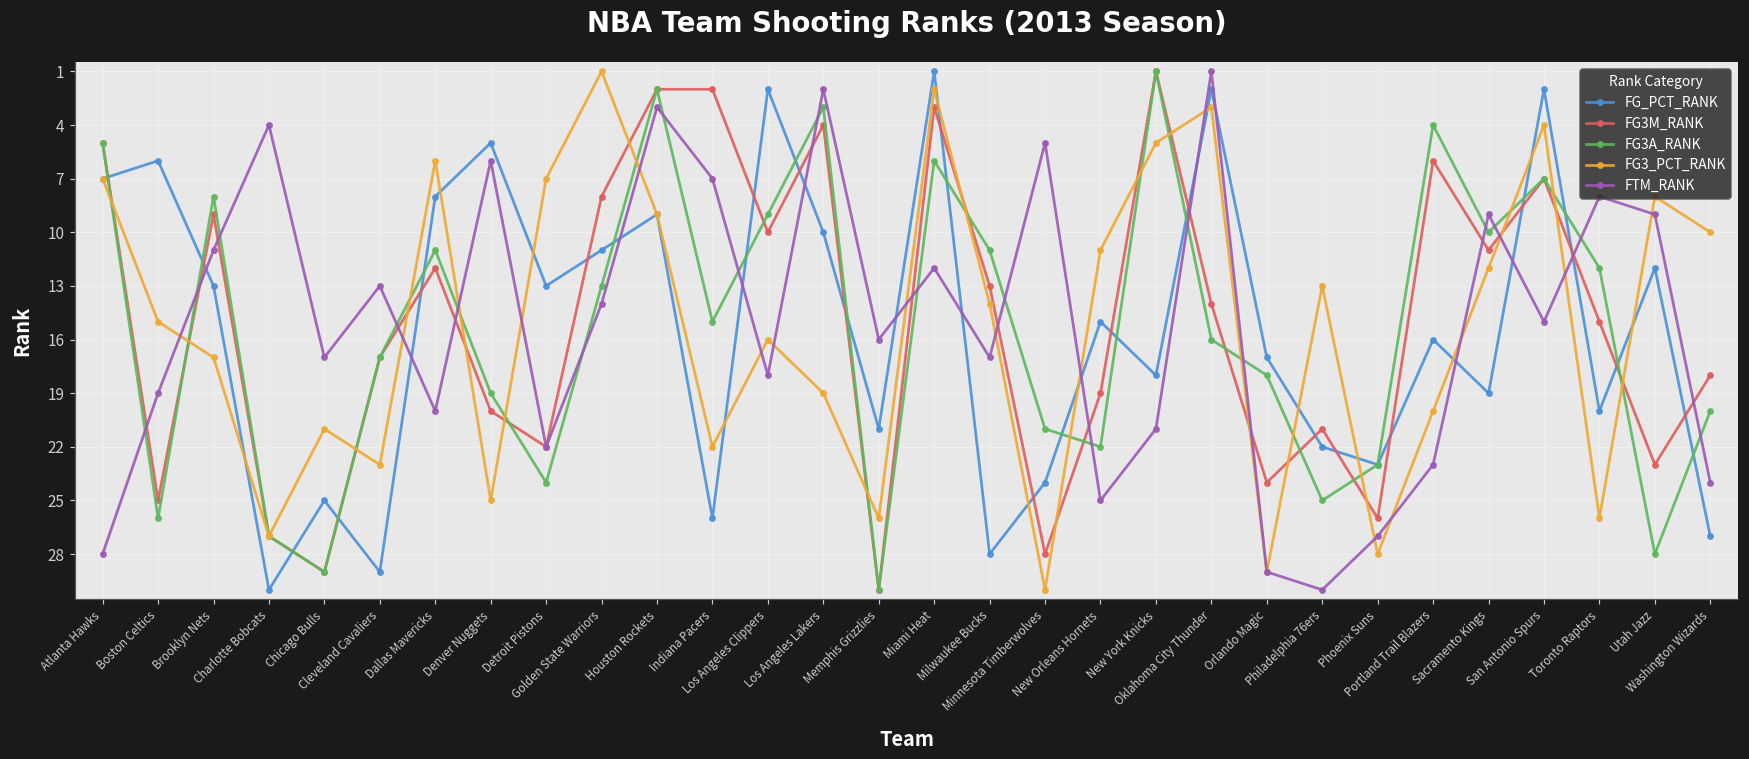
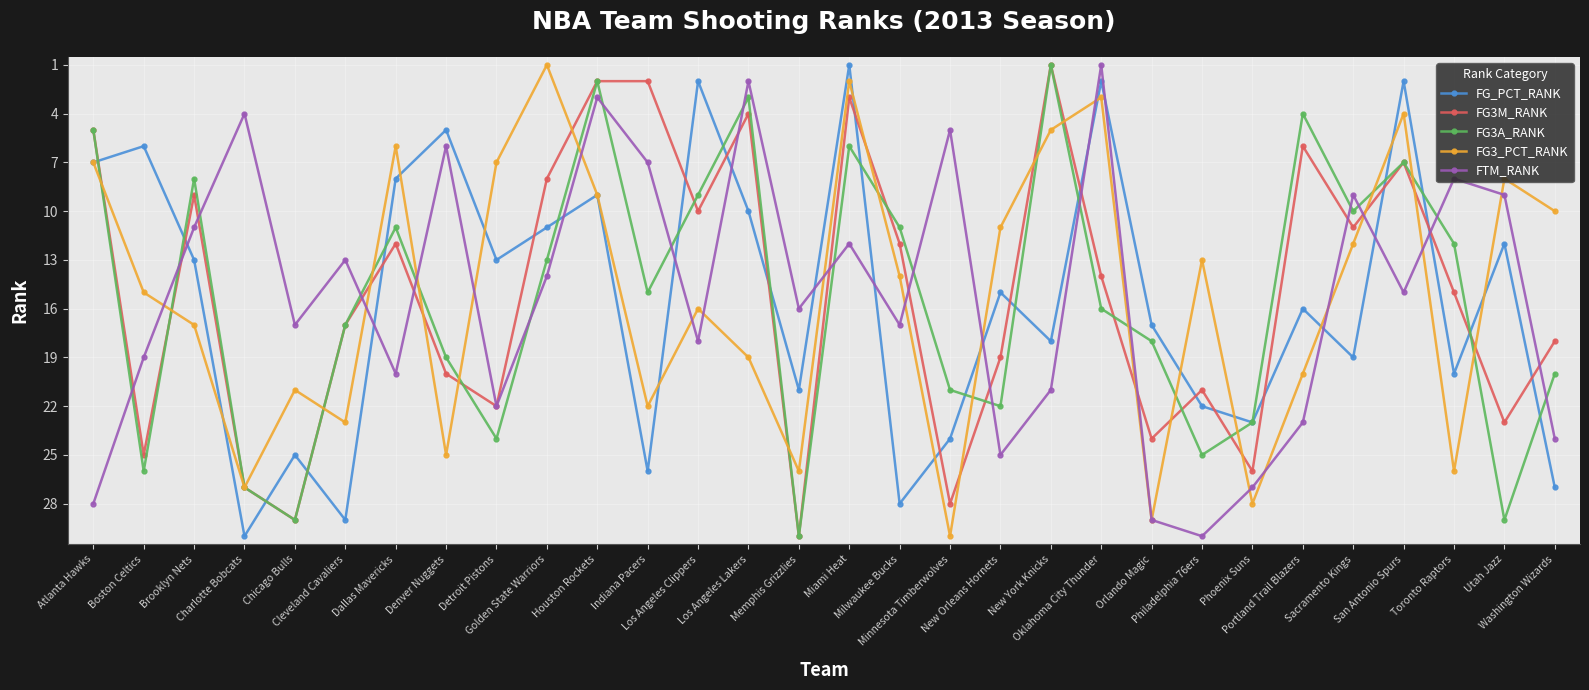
  {
    "FG_PCT_RANK": {
      "Boston Celtics": 6,
      "Brooklyn Nets": 13,
      "Charlotte Bobcats": 30,
      "Chicago Bulls": 25,
      "Cleveland Cavaliers": 29,
      "Dallas Mavericks": 8,
      "Denver Nuggets": 5,
      "Detroit Pistons": 13,
      "Golden State Warriors": 11,
      "Indiana Pacers": 26,
      "Los Angeles Clippers": 2,
      "Los Angeles Lakers": 10,
      "Memphis Grizzlies": 21,
      "Miami Heat": 1,
      "Milwaukee Bucks": 28,
      "Minnesota Timberwolves": 24,
      "New Orleans Hornets": 15,
      "New York Knicks": 18,
      "Oklahoma City Thunder": 2,
      "Orlando Magic": 17,
      "Philadelphia 76ers": 22,
      "Portland Trail Blazers": 16,
      "Sacramento Kings": 19,
      "San Antonio Spurs": 2,
      "Toronto Raptors": 20,
      "Utah Jazz": 12,
      "Washington Wizards": 27
    },
    "FG3M_RANK": {
      "Boston Celtics": 25,
      "Brooklyn Nets": 9,
      "Dallas Mavericks": 12,
      "Denver Nuggets": 20,
      "Golden State Warriors": 8,
      "Indiana Pacers": 2,
      "Los Angeles Clippers": 10,
      "Los Angeles Lakers": 4,
      "Miami Heat": 3,
-     "Milwaukee Bucks": 13,
+     "Milwaukee Bucks": 12,
      "Minnesota Timberwolves": 28,
      "New Orleans Hornets": 19,
      "Oklahoma City Thunder": 14,
      "Orlando Magic": 24,
      "Philadelphia 76ers": 21,
      "Phoenix Suns": 26,
      "Portland Trail Blazers": 6,
      "Sacramento Kings": 11,
      "Toronto Raptors": 15,
      "Utah Jazz": 23,
      "Washington Wizards": 18
    },
    "FG3A_RANK": {
      "Boston Celtics": 26,
      "Brooklyn Nets": 8,
      "Dallas Mavericks": 11,
      "Denver Nuggets": 19,
      "Detroit Pistons": 24,
      "Golden State Warriors": 13,
      "Indiana Pacers": 15,
      "Los Angeles Clippers": 9,
      "Los Angeles Lakers": 3,
      "Miami Heat": 6,
      "Milwaukee Bucks": 11,
      "Minnesota Timberwolves": 21,
      "New Orleans Hornets": 22,
      "Oklahoma City Thunder": 16,
      "Orlando Magic": 18,
      "Philadelphia 76ers": 25,
      "Portland Trail Blazers": 4,
      "Sacramento Kings": 10,
      "Toronto Raptors": 12,
-     "Utah Jazz": 28,
+     "Utah Jazz": 29,
      "Washington Wizards": 20
    },
    "FG3_PCT_RANK": {
      "Boston Celtics": 15,
      "Brooklyn Nets": 17,
      "Chicago Bulls": 21,
      "Cleveland Cavaliers": 23,
      "Dallas Mavericks": 6,
      "Denver Nuggets": 25,
      "Detroit Pistons": 7,
      "Golden State Warriors": 1,
      "Indiana Pacers": 22,
      "Los Angeles Clippers": 16,
      "Los Angeles Lakers": 19,
      "Memphis Grizzlies": 26,
      "Miami Heat": 2,
      "Milwaukee Bucks": 14,
      "Minnesota Timberwolves": 30,
      "New Orleans Hornets": 11,
      "New York Knicks": 5,
      "Oklahoma City Thunder": 3,
      "Philadelphia 76ers": 13,
      "Phoenix Suns": 28,
      "Portland Trail Blazers": 20,
      "Sacramento Kings": 12,
      "San Antonio Spurs": 4,
      "Toronto Raptors": 26,
      "Washington Wizards": 10
    },
    "FTM_RANK": {
      "Atlanta Hawks": 28,
      "Boston Celtics": 19,
      "Brooklyn Nets": 11,
      "Charlotte Bobcats": 4,
      "Chicago Bulls": 17,
      "Cleveland Cavaliers": 13,
      "Dallas Mavericks": 20,
      "Denver Nuggets": 6,
      "Golden State Warriors": 14,
      "Houston Rockets": 3,
      "Indiana Pacers": 7,
      "Los Angeles Clippers": 18,
      "Los Angeles Lakers": 2,
      "Memphis Grizzlies": 16,
      "Miami Heat": 12,
      "Milwaukee Bucks": 17,
      "Minnesota Timberwolves": 5,
      "New Orleans Hornets": 25,
      "New York Knicks": 21,
      "Oklahoma City Thunder": 1,
      "Philadelphia 76ers": 30,
      "Phoenix Suns": 27,
      "Portland Trail Blazers": 23,
      "Sacramento Kings": 9,
      "San Antonio Spurs": 15,
      "Utah Jazz": 9,
      "Washington Wizards": 24
    }
  }
